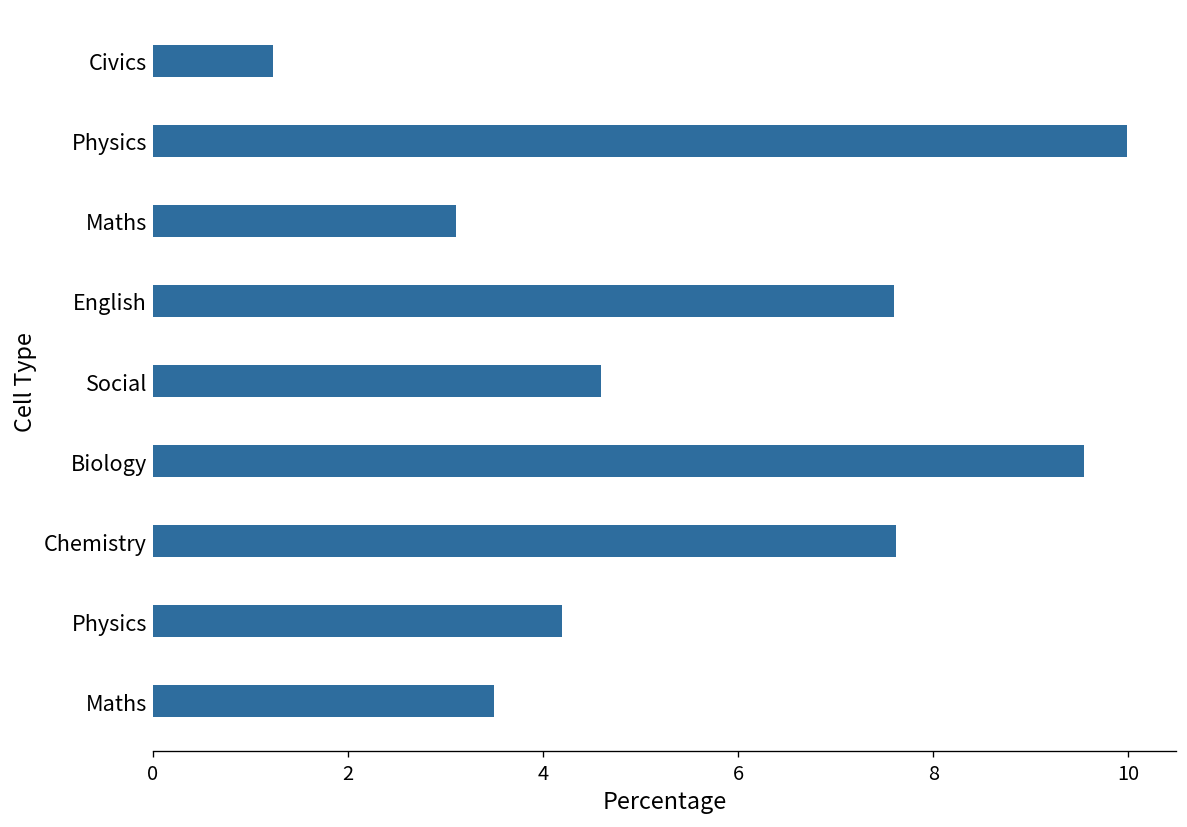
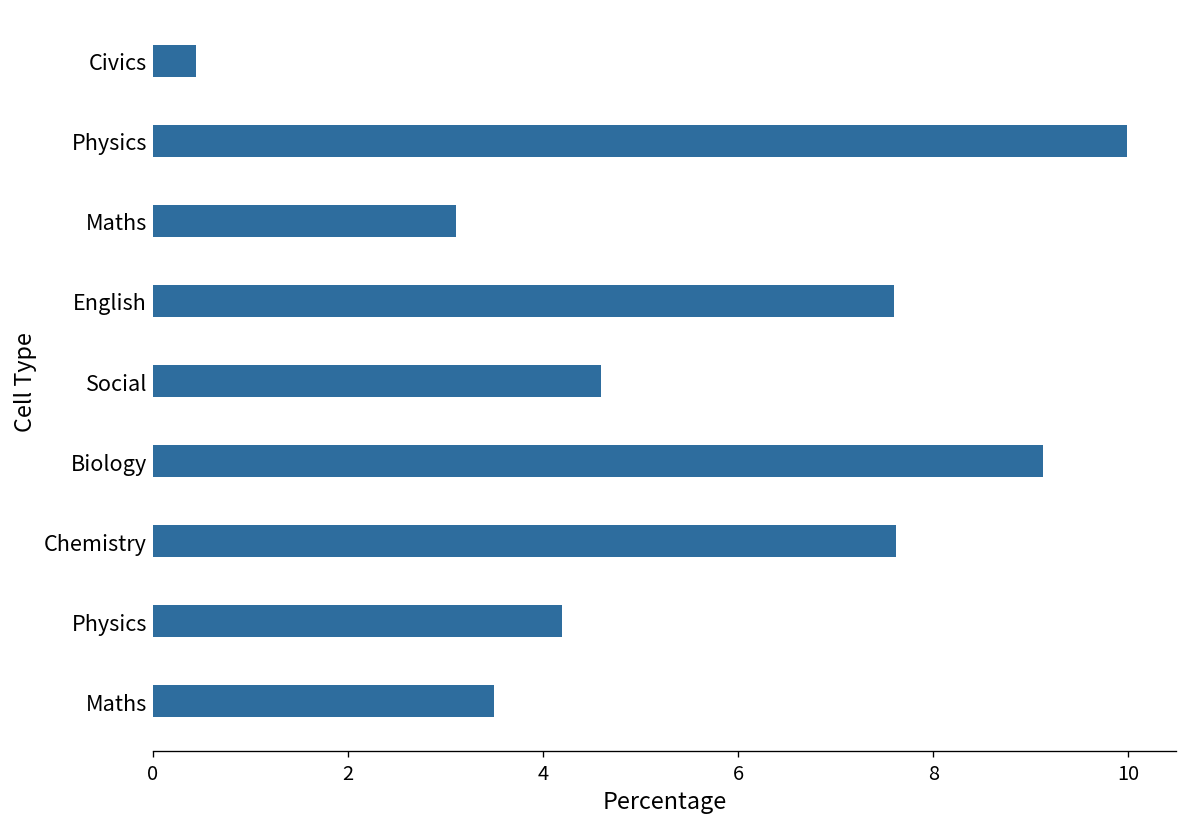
  {
-   "Civics": 1.2,
+   "Civics": 0.4,
    "English": 7.6,
    "Social": 4.6,
-   "Biology": 9.6,
+   "Biology": 9.1,
    "Chemistry": 7.6
  }
